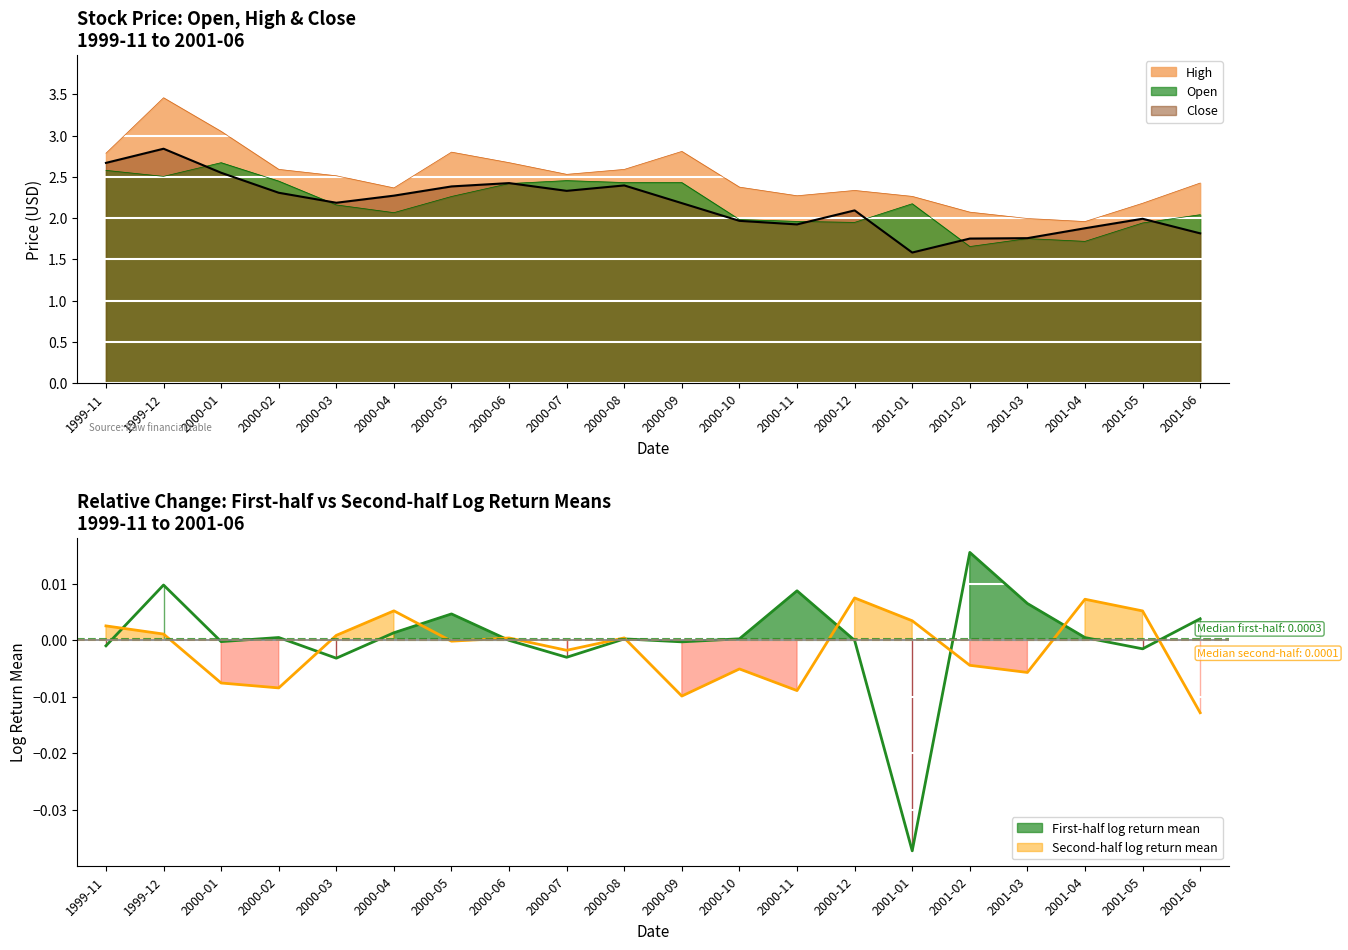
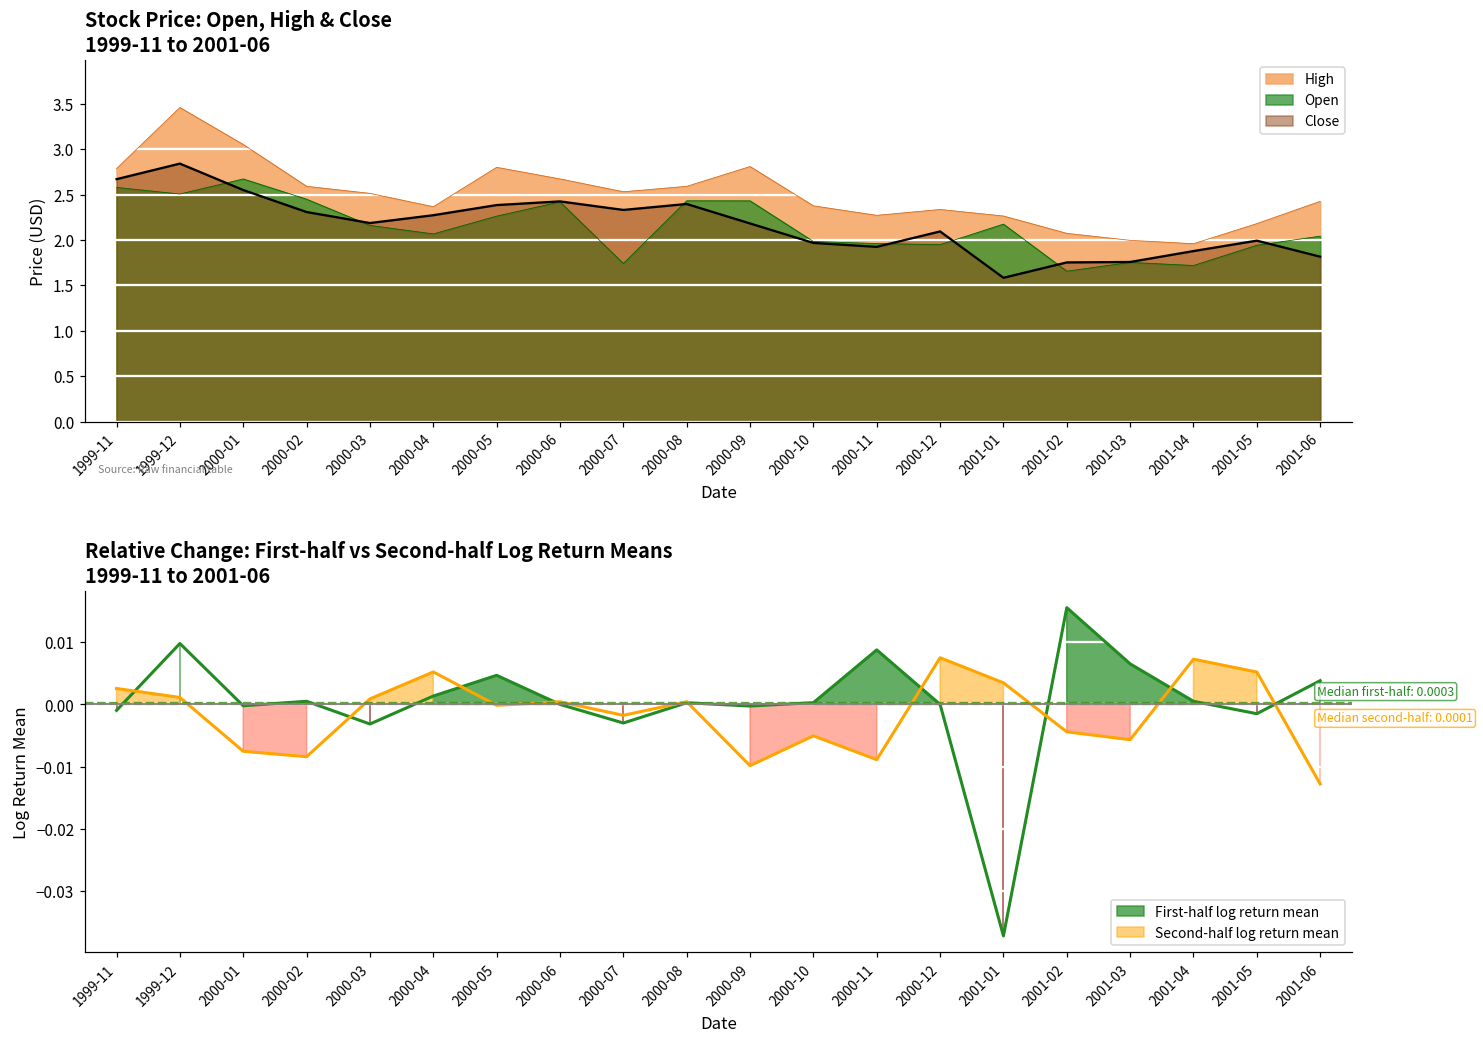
  {
    "Stock Price: Open, High & Close 1999-11 to 2001-06": {
      "High": {
        "1999-11": 2.8,
        "1999-12": 3.5,
        "2000-01": 3.1,
        "2000-02": 2.6,
        "2000-03": 2.5,
        "2000-04": 2.4,
        "2000-05": 2.8,
        "2000-06": 2.7,
        "2000-07": 2.5,
        "2000-08": 2.6,
        "2000-09": 2.8,
        "2000-10": 2.4,
        "2000-11": 2.3,
        "2000-12": 2.3,
        "2001-01": 2.3,
        "2001-02": 2.1,
        "2001-03": 2.0,
        "2001-04": 2.0,
        "2001-05": 2.2,
        "2001-06": 2.4
      },
      "Open": {
        "1999-11": 2.6,
        "1999-12": 2.5,
        "2000-01": 2.7,
        "2000-02": 2.4,
        "2000-04": 2.1,
        "2000-05": 2.3,
-       "2000-07": 2.5,
+       "2000-07": 1.7,
        "2000-08": 2.4,
        "2000-09": 2.4,
        "2000-11": 2.0,
        "2000-12": 1.9,
        "2001-01": 2.2,
        "2001-02": 1.7,
        "2001-04": 1.7,
        "2001-05": 1.9,
        "2001-06": 2.0
      },
      "Close": {
        "1999-11": 2.7,
        "1999-12": 2.8,
        "2000-01": 2.6,
        "2000-02": 2.3,
        "2000-04": 2.3,
        "2000-05": 2.4,
        "2000-07": 2.3,
        "2000-08": 2.4,
        "2000-09": 2.2,
        "2000-11": 1.9,
        "2000-12": 2.1,
        "2001-01": 1.6,
        "2001-02": 1.8,
        "2001-04": 1.9,
        "2001-05": 2.0,
        "2001-06": 1.8
      }
    },
    "Relative Change: First-half vs Second-half Log Return Means 1999-11 to 2001-06": {
      "First-half log return mean": {
        "1999-11": -0.001,
        "1999-12": 0.010,
        "2000-01": 0.000,
        "2000-02": 0.001,
        "2000-03": -0.003,
        "2000-04": 0.001,
        "2000-05": 0.005,
        "2000-07": -0.003,
        "2000-09": 0.000,
        "2000-10": 0.000,
        "2000-11": 0.009,
        "2000-12": 0.000,
        "2001-01": -0.037,
        "2001-02": 0.016,
        "2001-03": 0.007,
        "2001-04": 0.000,
        "2001-05": -0.001
      },
      "Second-half log return mean": {
        "1999-11": 0.003,
        "1999-12": 0.001,
        "2000-01": -0.008,
        "2000-02": -0.008,
        "2000-03": 0.001,
        "2000-04": 0.005,
        "2000-05": 0.000,
        "2000-07": -0.002,
        "2000-09": -0.010,
        "2000-10": -0.005,
        "2000-11": -0.009,
        "2000-12": 0.008,
        "2001-01": 0.003,
        "2001-02": -0.004,
        "2001-03": -0.006,
        "2001-04": 0.007,
        "2001-05": 0.005,
        "2001-06": -0.013
      }
    }
  }
